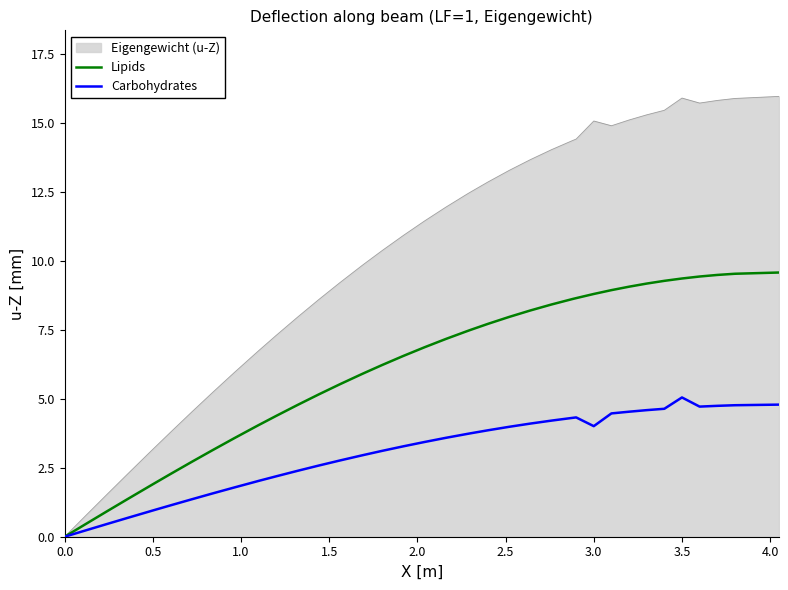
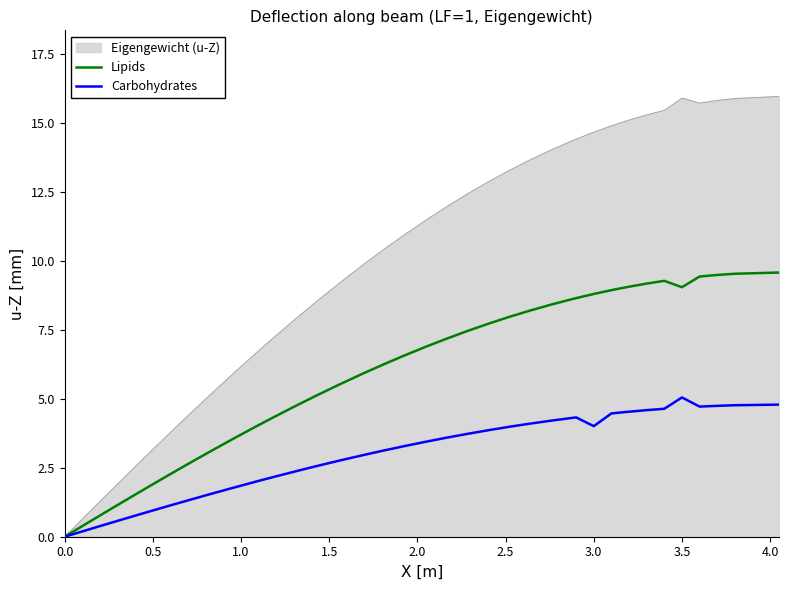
  {
    "Eigengewicht (u-Z)": {
      "0.5": 3.2,
-     "3.0": 15.1,
+     "3.0": 14.7,
      "3.5": 15.9
    },
    "Lipids": {
      "0.5": 1.9,
      "3.0": 8.8,
-     "3.5": 9.4
+     "3.5": 9.0
    },
    "Carbohydrates": {
      "0.5": 1.0,
      "3.0": 4.0,
      "3.5": 5.1
    }
  }
